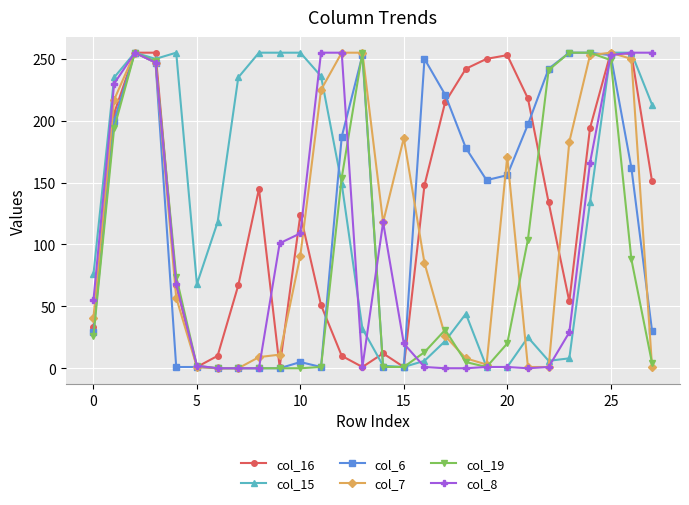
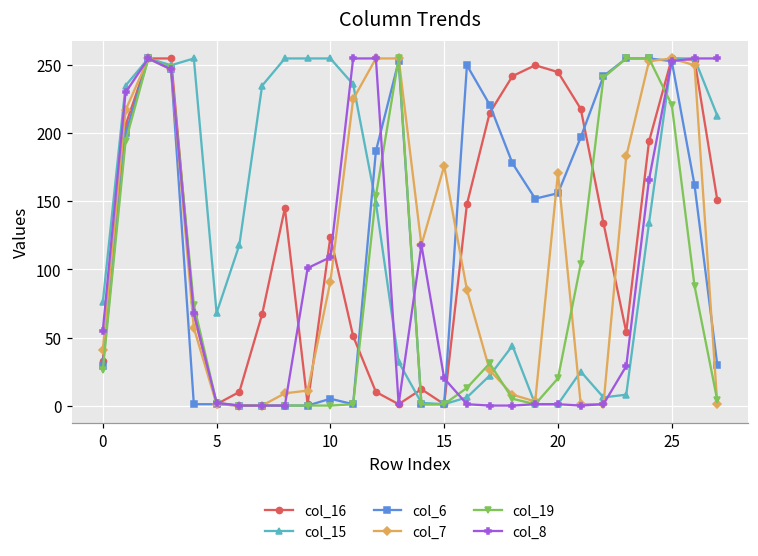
  {
    "col_16": {
      "0": 33,
      "10": 124,
-     "20": 253
+     "20": 245
    },
    "col_7": {
      "0": 41,
      "10": 91,
-     "15": 186,
+     "15": 176,
      "20": 171
    },
    "col_19": {
      "0": 26,
      "10": 0,
      "20": 20,
-     "25": 249
+     "25": 221
    },
    "col_8": {
      "0": 55,
      "10": 109,
      "15": 20
    }
  }
